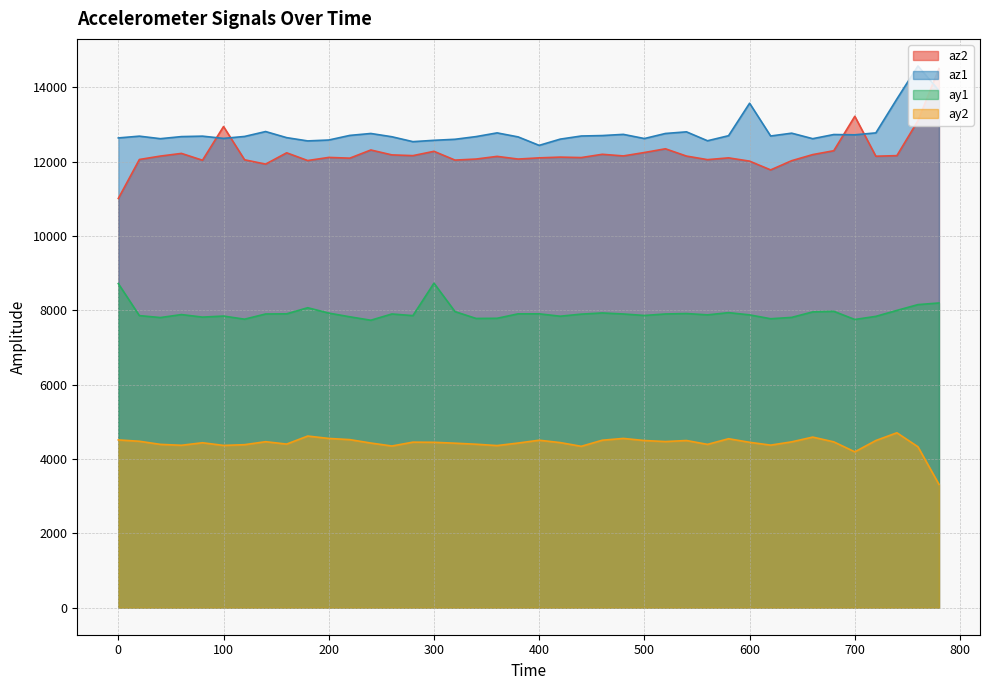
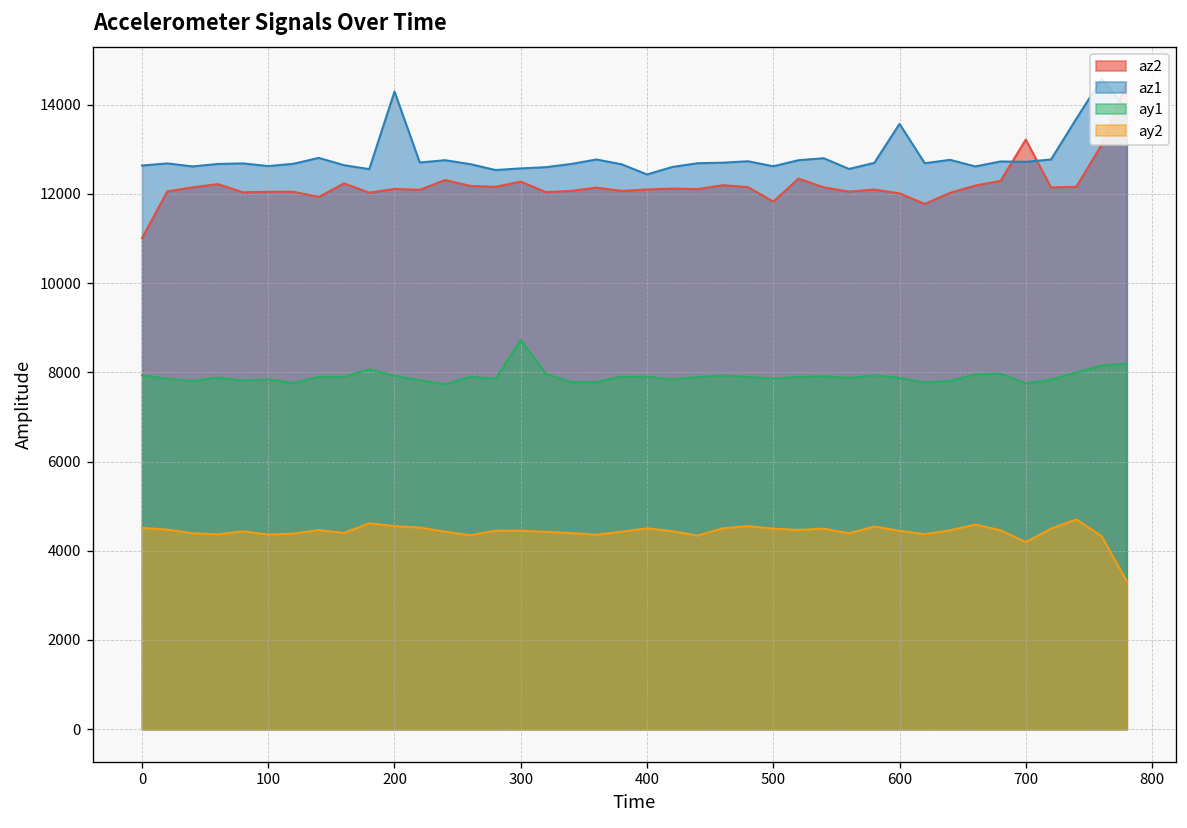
  {
    "az2": {
      "0": 11000,
-     "100": 12900,
+     "100": 12000,
      "200": 12100,
      "300": 12300,
      "400": 12100,
-     "500": 12200,
+     "500": 11800,
      "600": 12000,
      "700": 13200
    },
    "az1": {
      "0": 12600,
      "100": 12600,
-     "200": 12600,
+     "200": 14300,
      "300": 12600,
      "400": 12400,
      "500": 12600,
      "600": 13600,
      "700": 12700
    },
    "ay1": {
-     "0": 8700,
+     "0": 7900,
      "100": 7800,
      "200": 7900,
      "300": 8700,
      "400": 7900,
      "500": 7900,
      "600": 7900,
      "700": 7800
    },
    "ay2": {
      "0": 4500,
      "100": 4400,
      "200": 4600,
      "300": 4400,
      "400": 4500,
      "500": 4500,
      "600": 4400,
      "700": 4200
    }
  }
